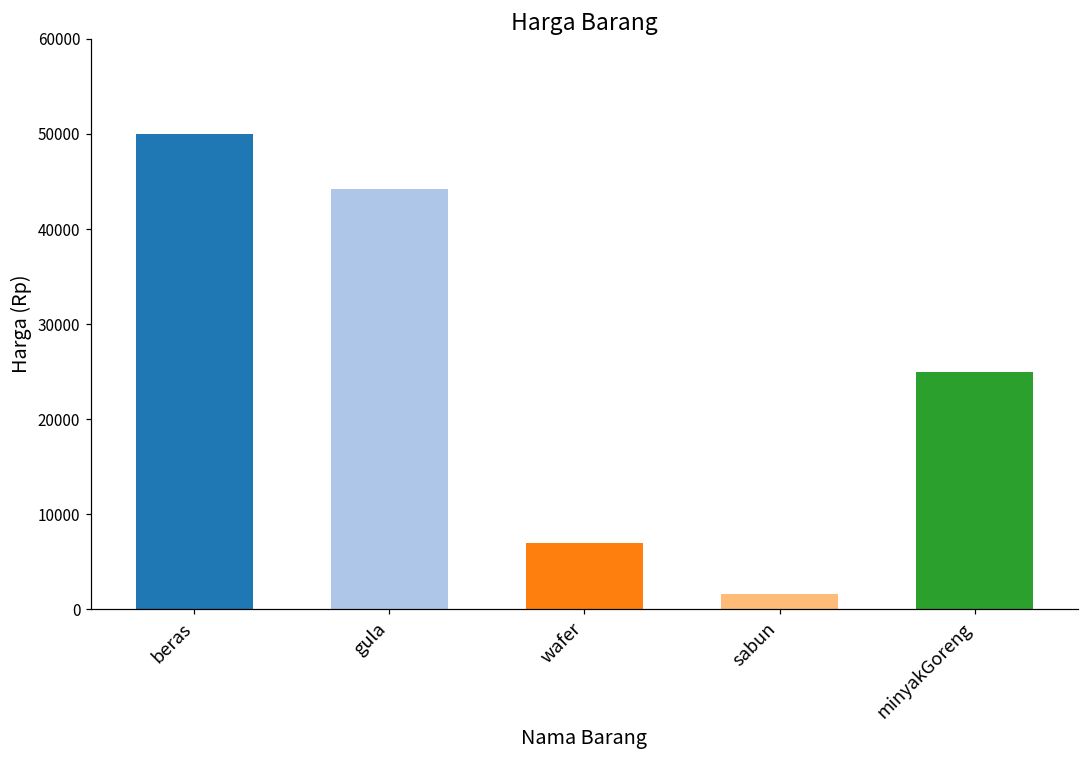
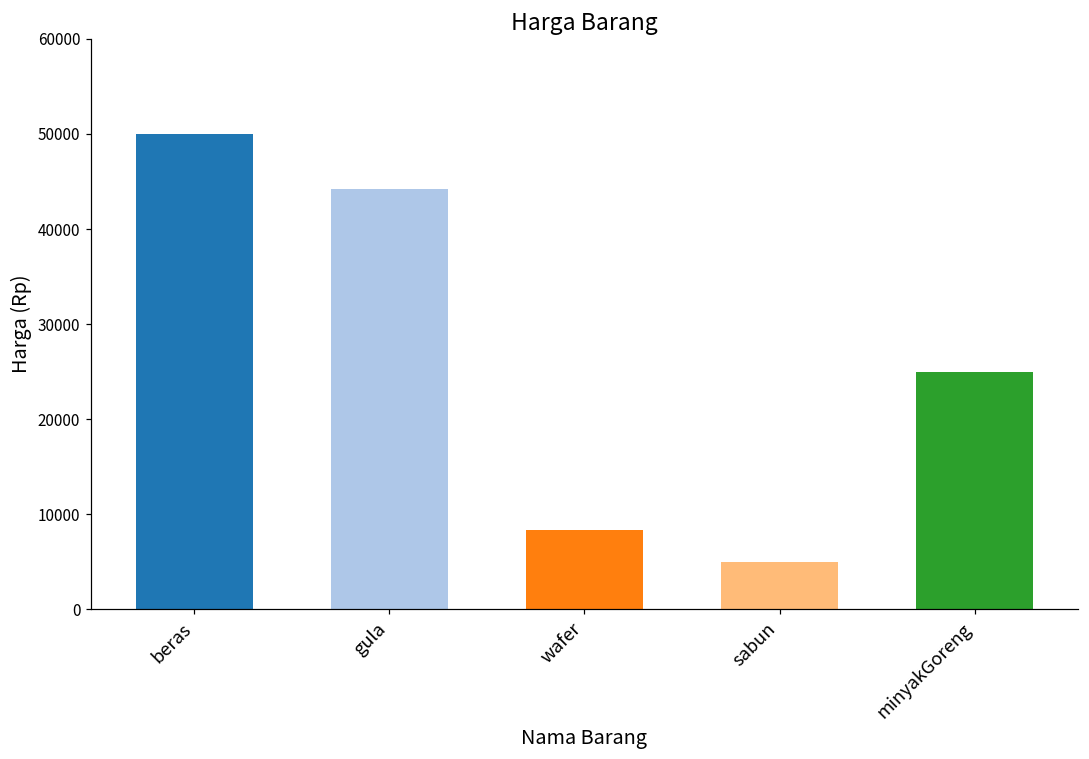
  {
    "beras": 50000,
    "gula": 44000,
-   "wafer": 7000,
-   "sabun": 2000,
+   "wafer": 8000,
+   "sabun": 5000,
    "minyakGoreng": 25000
  }
